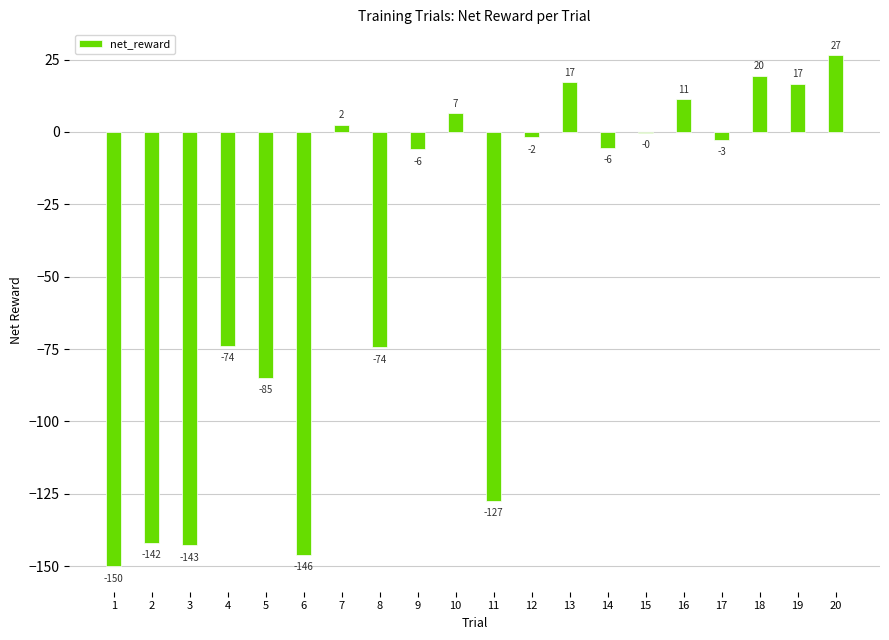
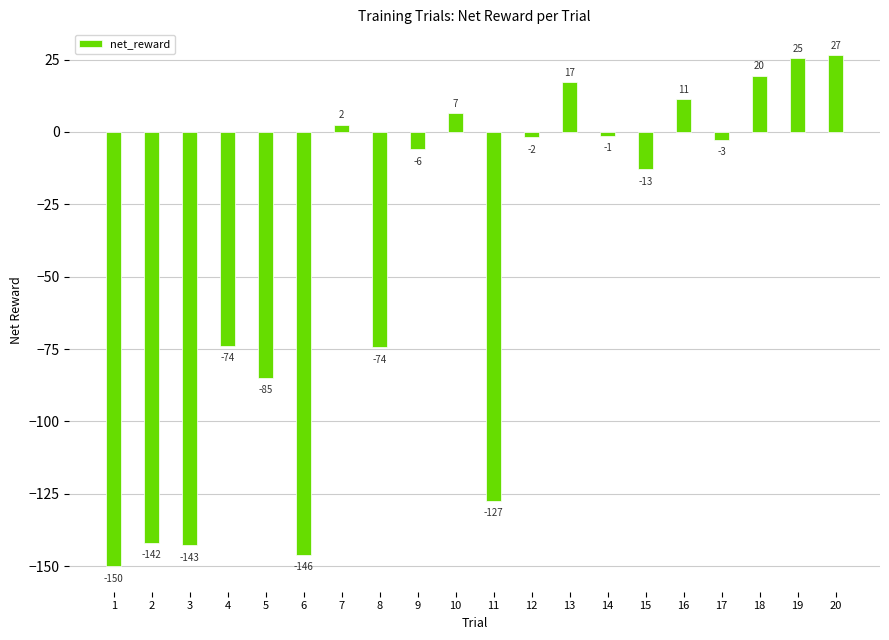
  {
    "1": -150,
    "2": -142,
    "3": -143,
    "4": -74,
    "5": -85,
    "6": -146,
    "7": 2,
    "8": -74,
    "9": -6,
    "10": 7,
    "11": -127,
    "12": -2,
    "13": 17,
-   "14": -6,
-   "15": -0,
+   "14": -1,
+   "15": -13,
    "16": 11,
    "17": -3,
    "18": 20,
-   "19": 17,
+   "19": 25,
    "20": 27
  }
